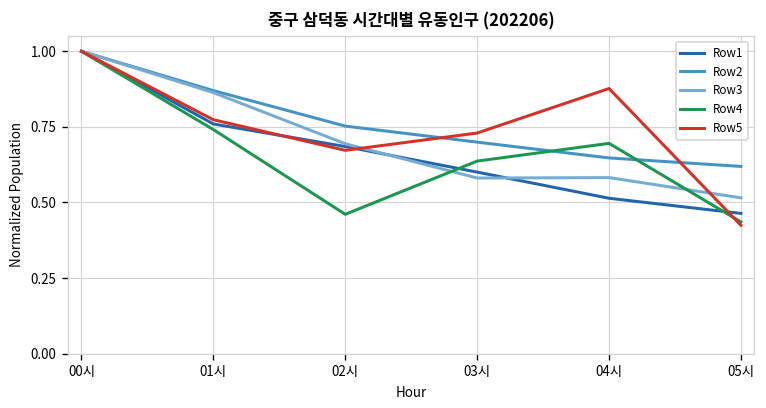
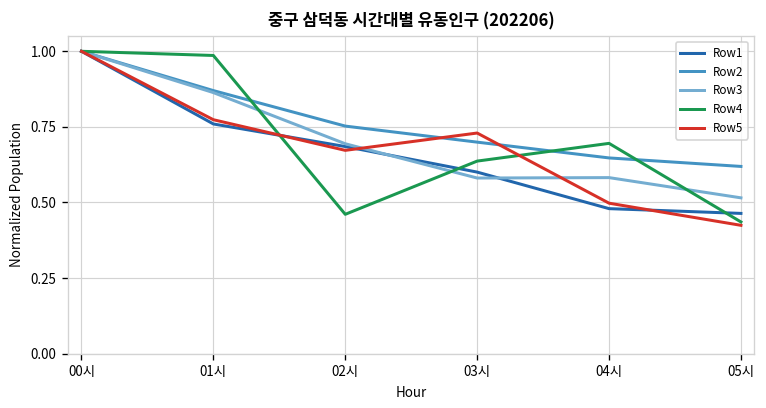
  {
    "Row1": {
      "01시": 0.76,
      "03시": 0.60,
-     "04시": 0.51,
+     "04시": 0.48,
      "05시": 0.46
    },
    "Row4": {
-     "01시": 0.74,
+     "01시": 0.99,
      "02시": 0.46,
      "03시": 0.64,
      "04시": 0.70,
      "05시": 0.44
    },
    "Row5": {
      "01시": 0.77,
      "02시": 0.67,
      "03시": 0.73,
-     "04시": 0.88,
+     "04시": 0.50,
      "05시": 0.42
    }
  }
